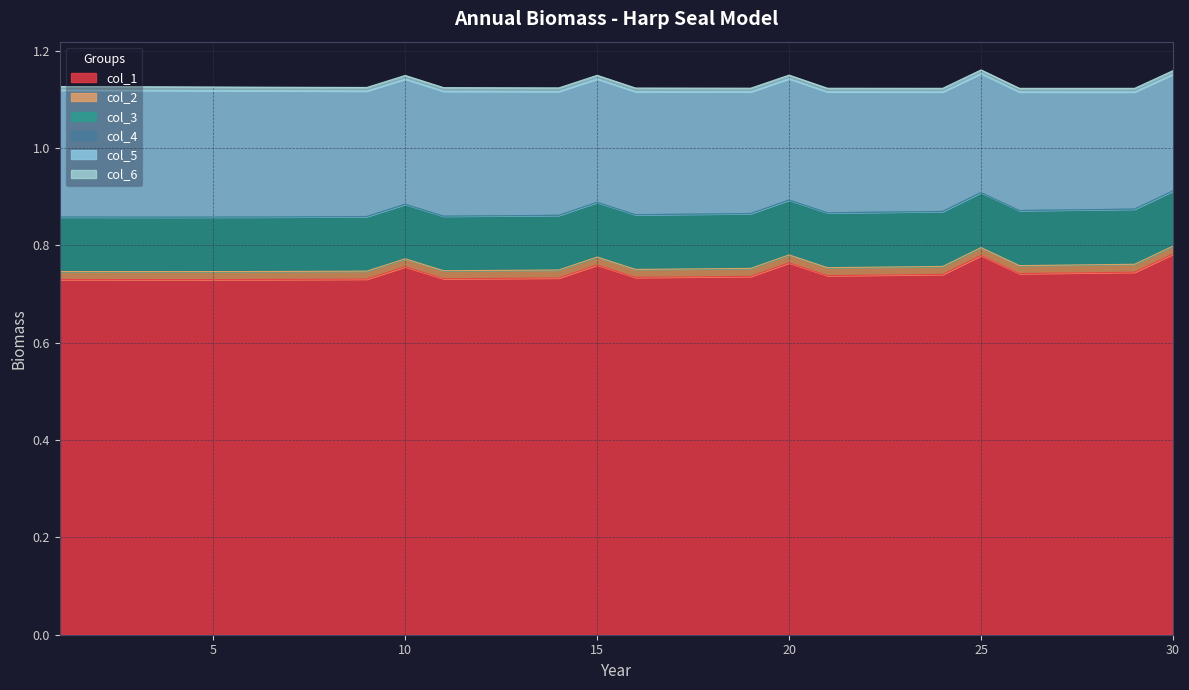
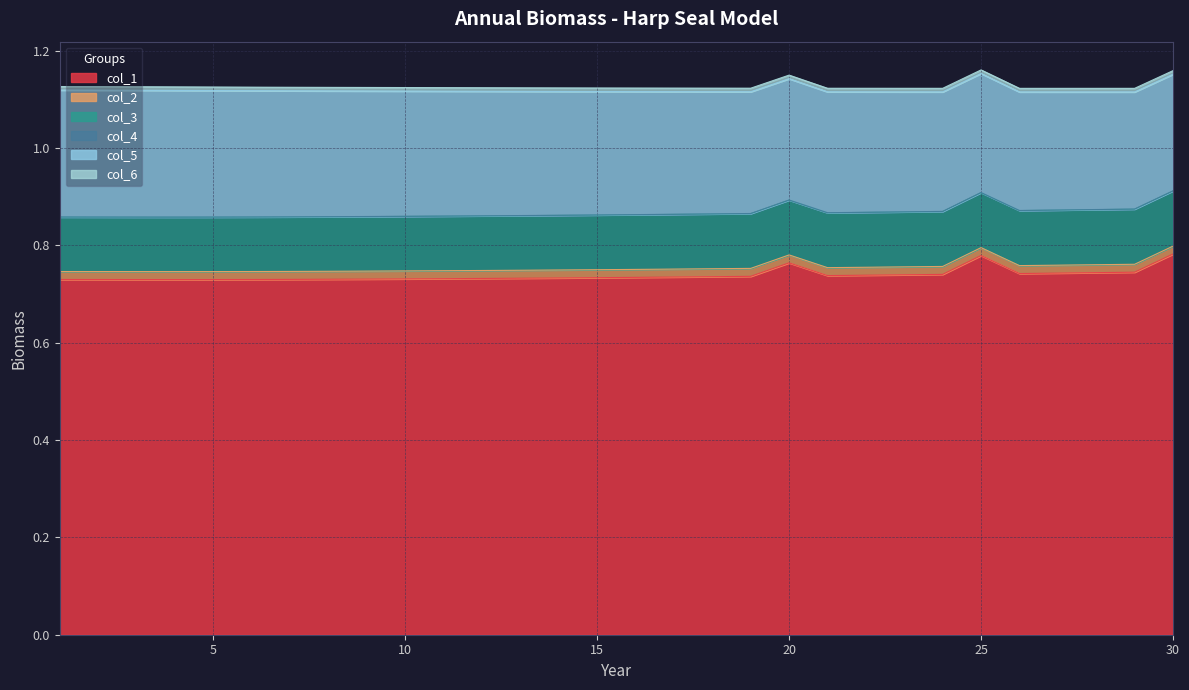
  {
    "col_1": {
      "5": 0.73,
-     "10": 0.76,
-     "15": 0.76,
+     "10": 0.73,
+     "15": 0.73,
      "20": 0.76,
      "25": 0.78,
      "30": 0.78
    },
    "col_2": {
      "5": 0.02,
      "10": 0.02,
      "15": 0.02,
      "20": 0.02,
      "25": 0.02,
      "30": 0.02
    }
  }
